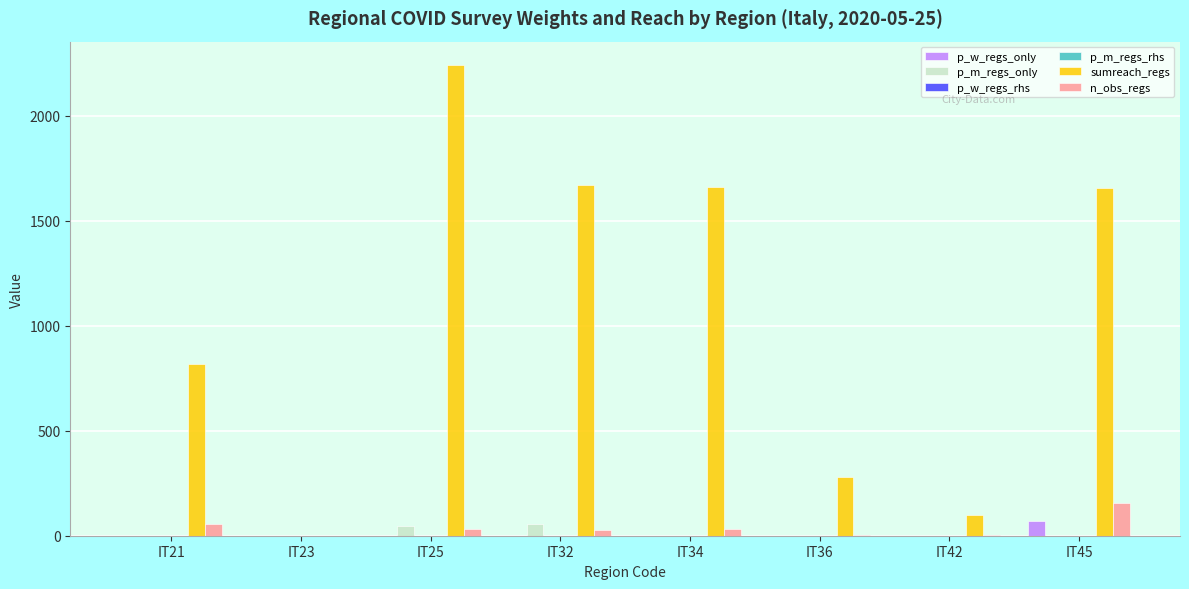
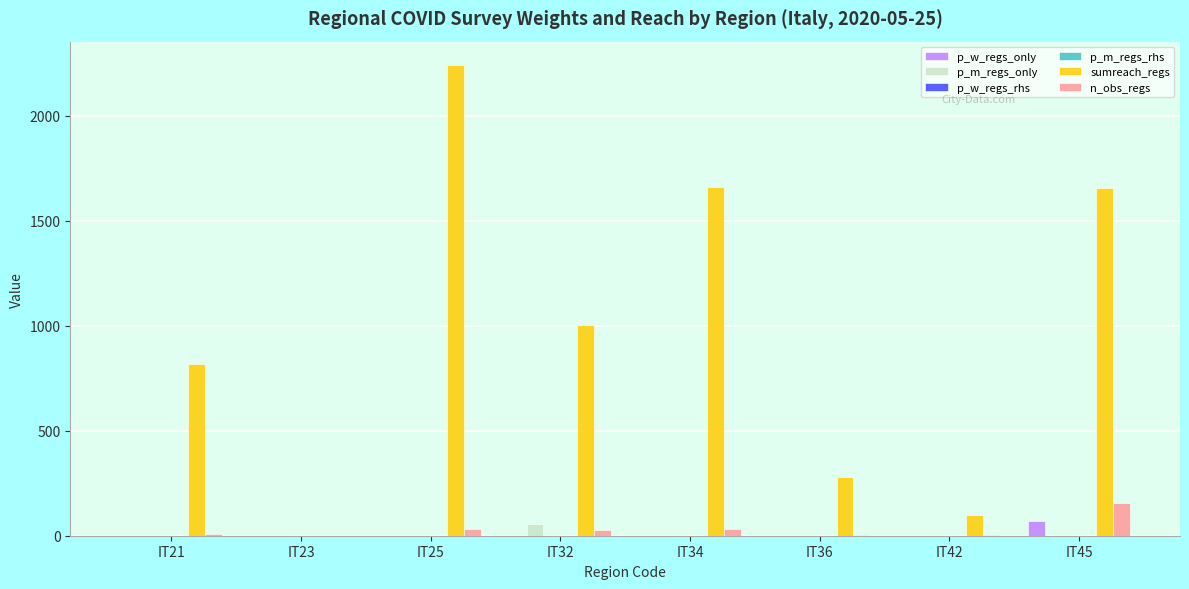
  {
    "p_w_regs_only": {
      "IT23": 0,
      "IT36": 0,
      "IT45": 70
    },
    "p_m_regs_only": {
      "IT23": 0,
-     "IT25": 50,
+     "IT25": 0,
      "IT32": 50,
      "IT36": 0
    },
    "p_w_regs_rhs": {
      "IT21": 0,
      "IT23": 0,
      "IT25": 0,
      "IT32": 0,
      "IT34": 0,
      "IT36": 0,
      "IT42": 0,
      "IT45": 0
    },
    "p_m_regs_rhs": {
      "IT21": 0,
      "IT23": 0,
      "IT25": 0,
      "IT32": 0,
      "IT34": 0,
      "IT36": 0,
      "IT42": 0,
      "IT45": 0
    },
    "sumreach_regs": {
      "IT21": 820,
      "IT23": 0,
      "IT25": 2240,
-     "IT32": 1670,
+     "IT32": 1000,
      "IT34": 1660,
      "IT36": 280,
      "IT42": 100,
      "IT45": 1660
    },
    "n_obs_regs": {
-     "IT21": 60,
+     "IT21": 10,
      "IT23": 0,
      "IT25": 30,
      "IT32": 30,
      "IT34": 30,
      "IT45": 150
    }
  }
